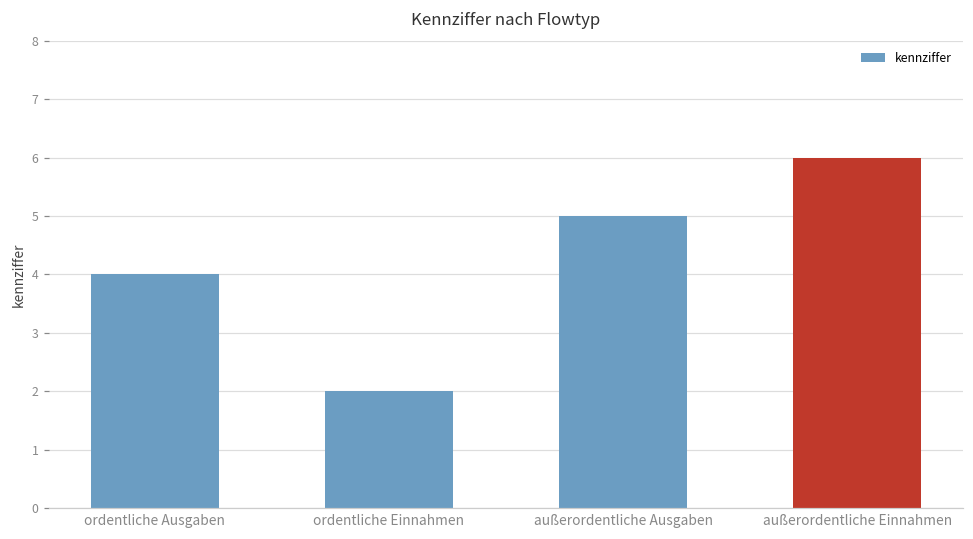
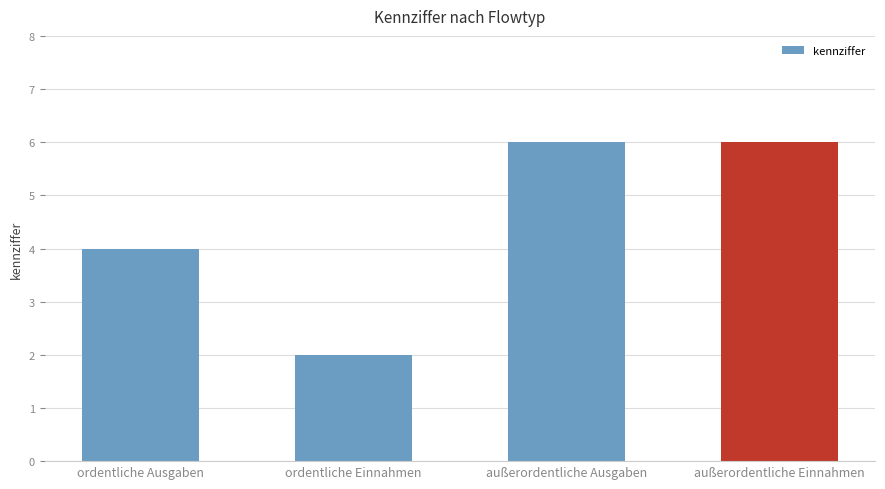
  {
    "ordentliche Ausgaben": 4,
    "ordentliche Einnahmen": 2,
-   "außerordentliche Ausgaben": 5,
+   "außerordentliche Ausgaben": 6,
    "außerordentliche Einnahmen": 6
  }
